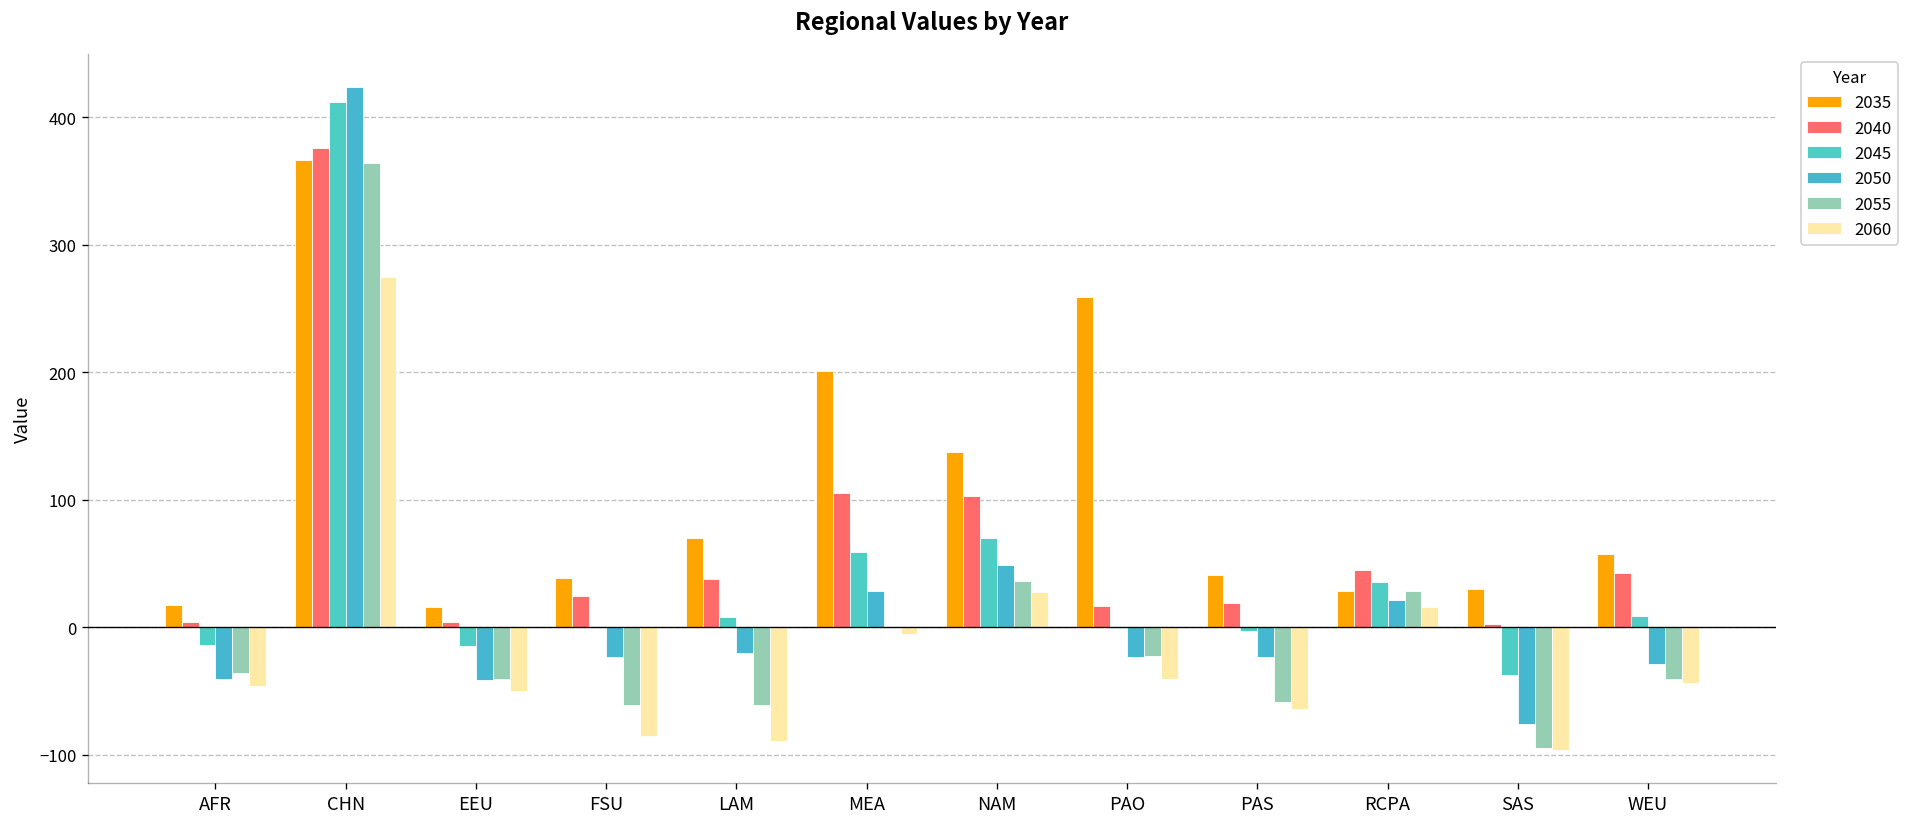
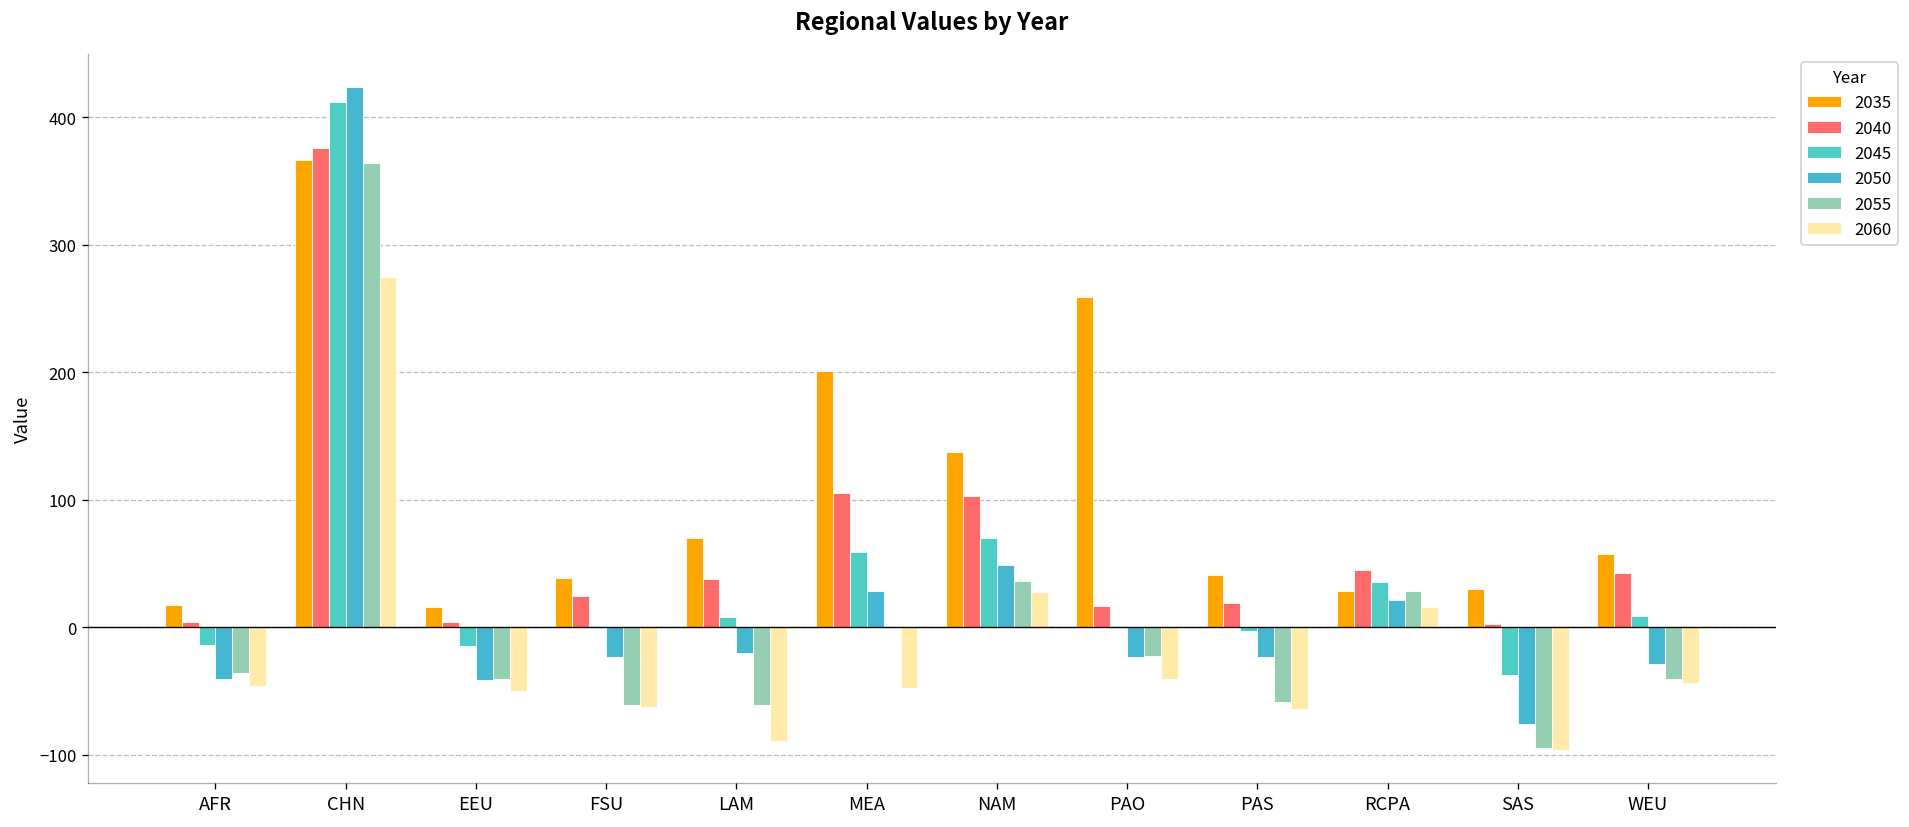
  {
    "2035": {
      "AFR": 17,
      "CHN": 366,
      "EEU": 16,
      "FSU": 39,
      "LAM": 70,
      "MEA": 201,
      "NAM": 137,
      "PAO": 259,
      "PAS": 41,
      "RCPA": 28,
      "SAS": 29,
      "WEU": 57
    },
    "2040": {
      "AFR": 4,
      "CHN": 376,
      "EEU": 4,
      "FSU": 24,
      "LAM": 38,
      "MEA": 105,
      "NAM": 103,
      "PAO": 17,
      "PAS": 19,
      "RCPA": 45,
      "SAS": 3,
      "WEU": 42
    },
    "2055": {
      "AFR": -36,
      "CHN": 364,
      "EEU": -41,
      "FSU": -61,
      "LAM": -61,
      "NAM": 36,
      "PAO": -23,
      "PAS": -58,
      "RCPA": 28,
      "SAS": -95,
      "WEU": -41
    },
    "2060": {
      "AFR": -46,
      "CHN": 275,
      "EEU": -50,
-     "FSU": -86,
+     "FSU": -63,
      "LAM": -90,
-     "MEA": -6,
+     "MEA": -48,
      "NAM": 28,
      "PAO": -41,
      "PAS": -64,
      "RCPA": 15,
      "SAS": -96,
      "WEU": -44
    }
  }
